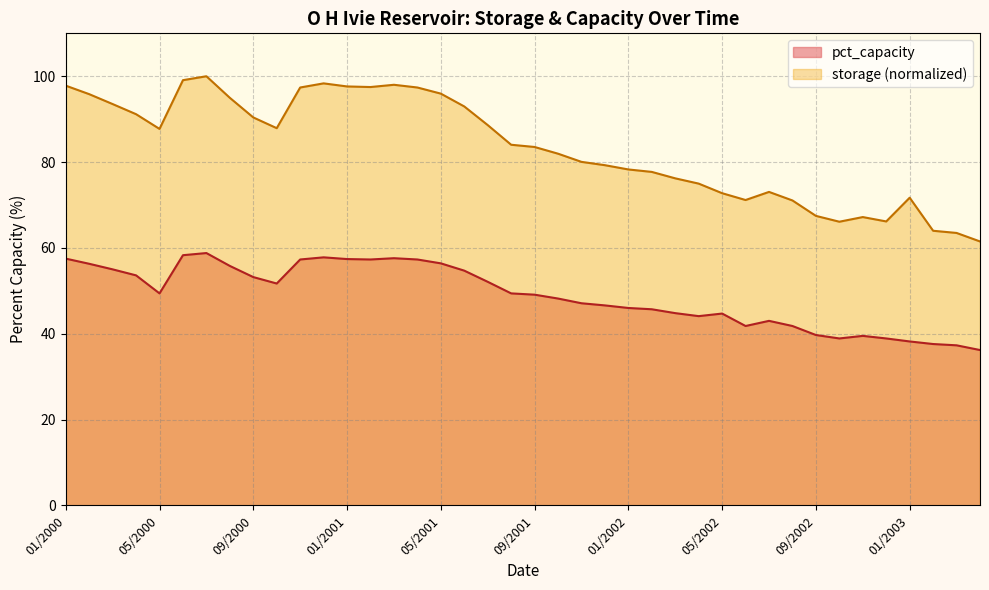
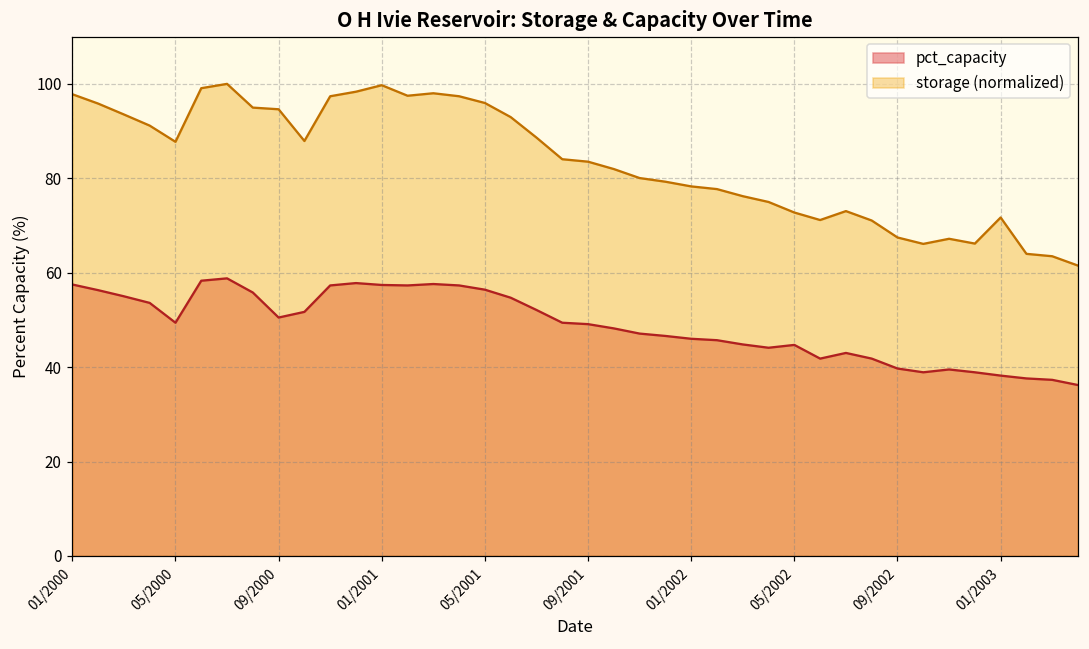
  {
    "pct_capacity": {
      "01/2000": 58,
      "05/2000": 49,
-     "09/2000": 53,
+     "09/2000": 51,
      "01/2001": 57,
      "05/2001": 56,
      "09/2001": 49,
      "01/2002": 46,
      "05/2002": 45,
      "09/2002": 40,
      "01/2003": 38
    },
    "storage (normalized)": {
      "01/2000": 98,
      "05/2000": 88,
-     "09/2000": 90,
-     "01/2001": 98,
+     "09/2000": 95,
+     "01/2001": 100,
      "05/2001": 96,
      "09/2001": 84,
      "01/2002": 78,
      "05/2002": 73,
      "09/2002": 67,
      "01/2003": 72
    }
  }
